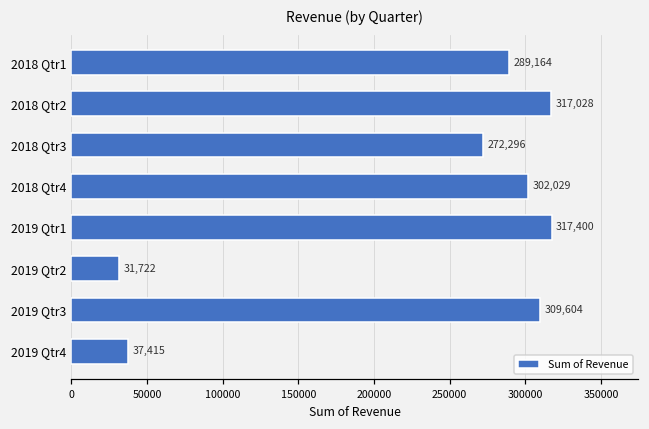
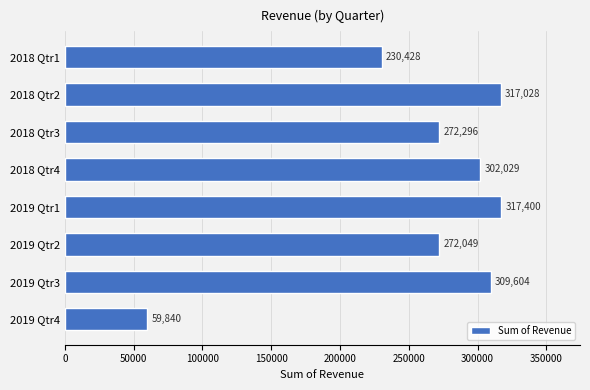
  {
-   "2018 Qtr1": "289,164",
+   "2018 Qtr1": "230,428",
    "2018 Qtr2": "317,028",
    "2018 Qtr3": "272,296",
    "2018 Qtr4": "302,029",
    "2019 Qtr1": "317,400",
-   "2019 Qtr2": "31,722",
+   "2019 Qtr2": "272,049",
    "2019 Qtr3": "309,604",
-   "2019 Qtr4": "37,415"
+   "2019 Qtr4": "59,840"
  }
